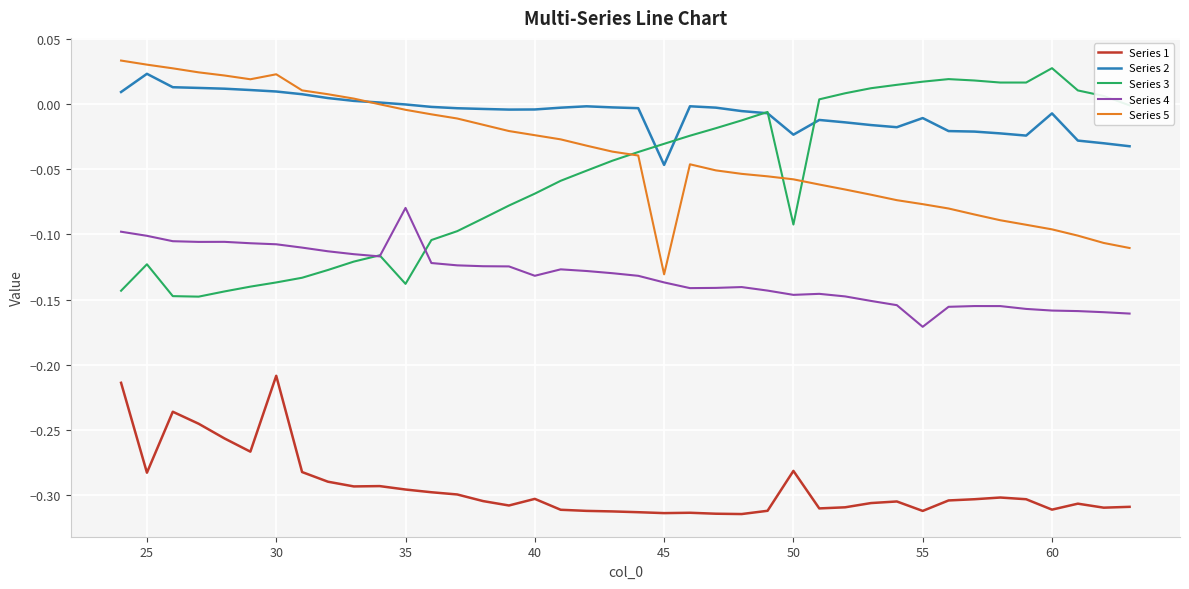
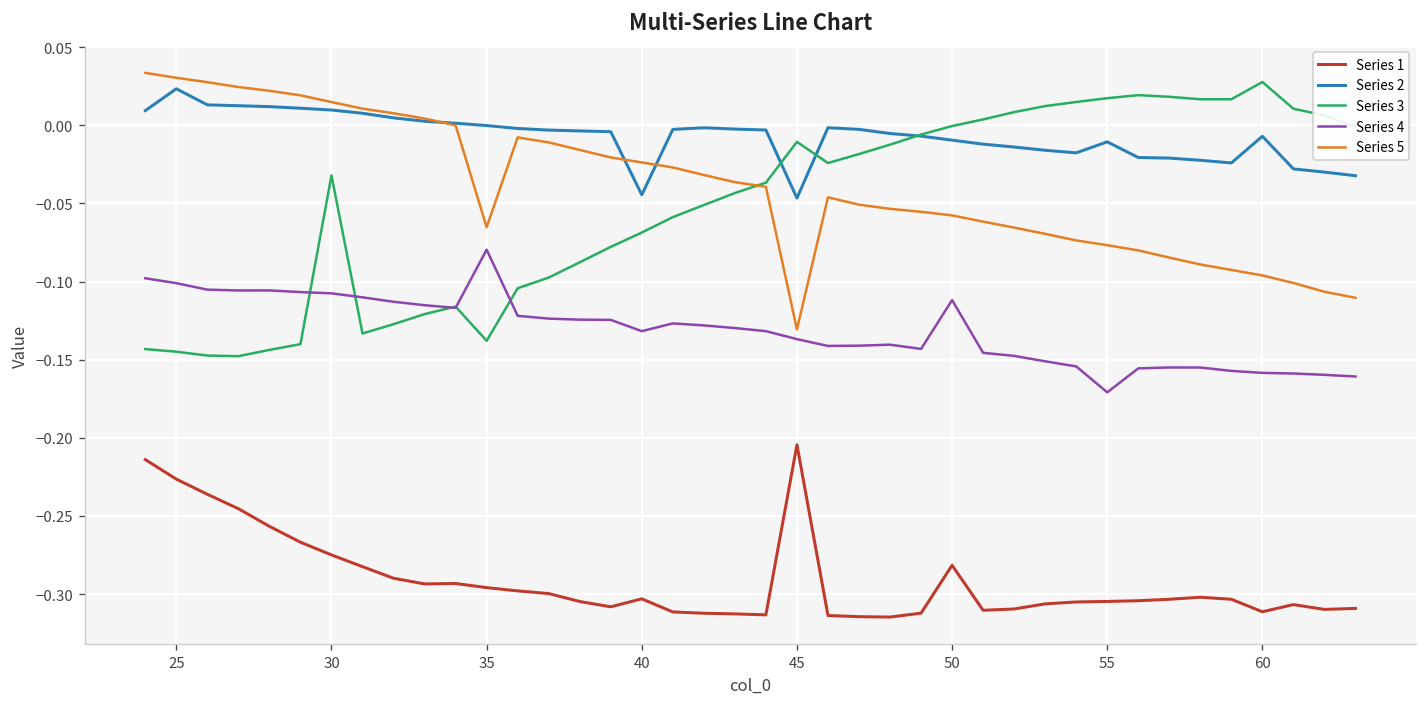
  {
    "Series 1": {
-     "25": -0.283,
-     "30": -0.209,
+     "25": -0.226,
+     "30": -0.275,
      "35": -0.296,
      "40": -0.303,
-     "45": -0.314,
+     "45": -0.204,
      "50": -0.282,
-     "55": -0.312,
+     "55": -0.305,
      "60": -0.311
    },
    "Series 2": {
      "25": 0.023,
      "30": 0.010,
      "35": 0.000,
-     "40": -0.004,
+     "40": -0.044,
      "45": -0.047,
-     "50": -0.023,
+     "50": -0.010,
      "55": -0.011,
      "60": -0.007
    },
    "Series 3": {
-     "25": -0.123,
-     "30": -0.137,
+     "25": -0.145,
+     "30": -0.032,
      "35": -0.138,
      "40": -0.069,
-     "45": -0.030,
-     "50": -0.092,
+     "45": -0.011,
+     "50": 0.000,
      "55": 0.017,
      "60": 0.028
    },
    "Series 4": {
      "25": -0.101,
      "30": -0.108,
      "35": -0.080,
      "40": -0.132,
      "45": -0.137,
-     "50": -0.146,
+     "50": -0.112,
      "55": -0.171,
      "60": -0.158
    },
    "Series 5": {
      "25": 0.030,
-     "30": 0.023,
-     "35": -0.004,
+     "30": 0.015,
+     "35": -0.065,
      "40": -0.024,
      "45": -0.131,
      "50": -0.058,
      "55": -0.077,
      "60": -0.096
    }
  }
